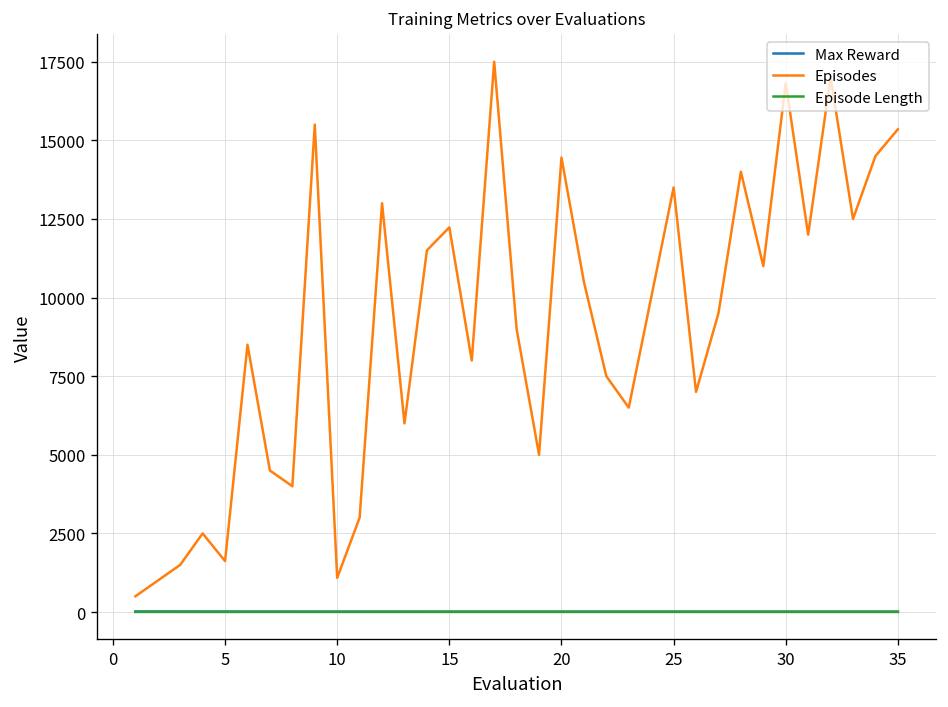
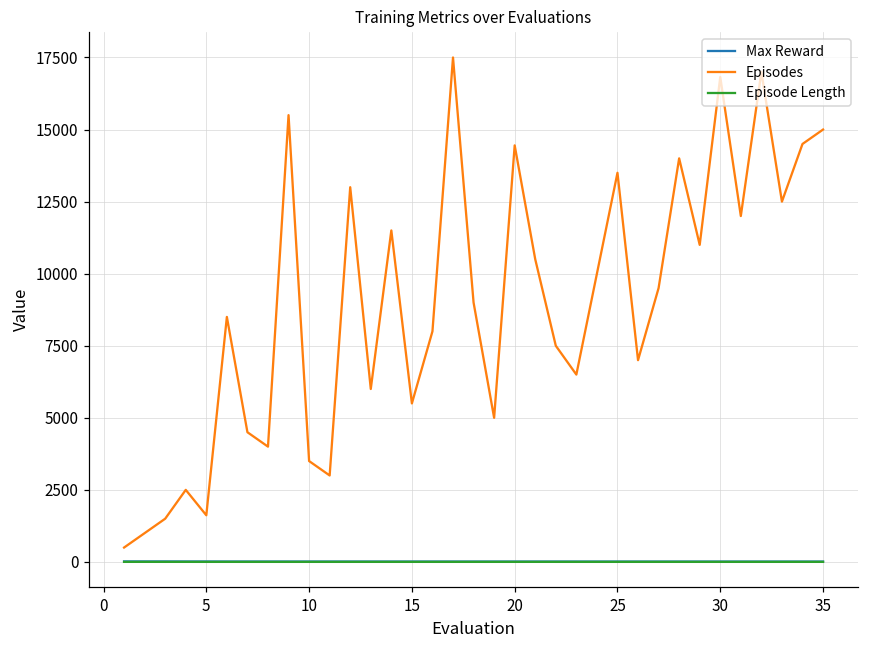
  {
    "Episodes": {
      "5": 1600,
-     "10": 1100,
-     "15": 12200,
+     "10": 3500,
+     "15": 5500,
      "20": 14500,
      "25": 13500,
-     "35": 15400
+     "35": 15000
    }
  }
